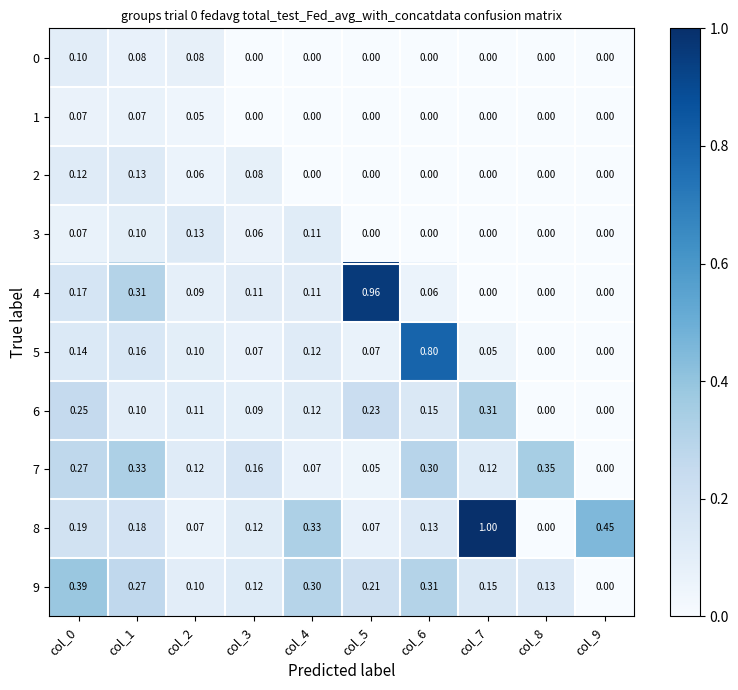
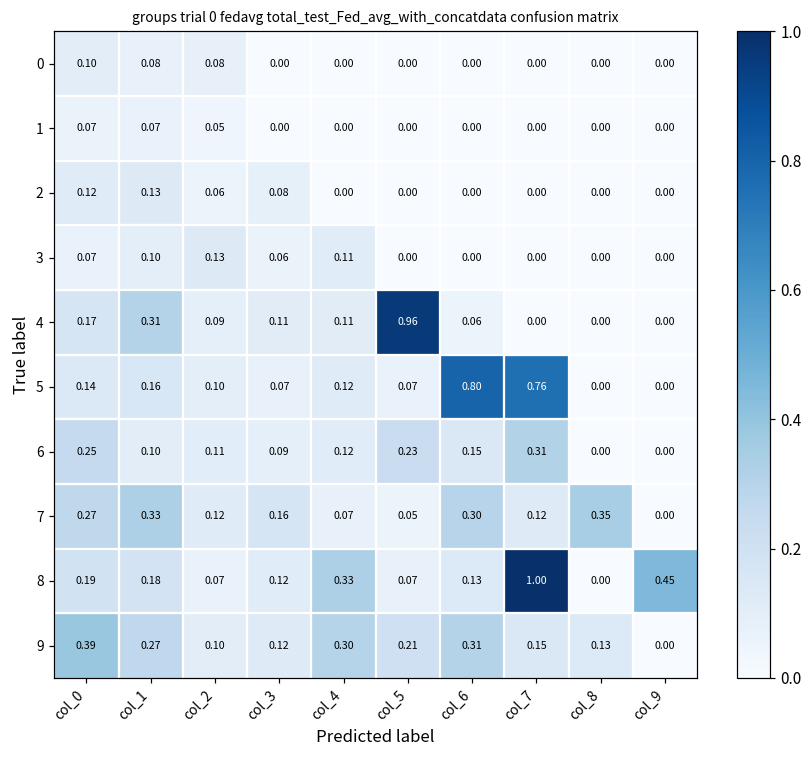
  {
    "0": {
      "col_0": 0.10,
      "col_1": 0.08,
      "col_2": 0.08,
      "col_3": 0.00,
      "col_4": 0.00,
      "col_5": 0.00,
      "col_6": 0.00,
      "col_7": 0.00,
      "col_8": 0.00,
      "col_9": 0.00
    },
    "1": {
      "col_0": 0.07,
      "col_1": 0.07,
      "col_2": 0.05,
      "col_3": 0.00,
      "col_4": 0.00,
      "col_5": 0.00,
      "col_6": 0.00,
      "col_7": 0.00,
      "col_8": 0.00,
      "col_9": 0.00
    },
    "2": {
      "col_0": 0.12,
      "col_1": 0.13,
      "col_2": 0.06,
      "col_3": 0.08,
      "col_4": 0.00,
      "col_5": 0.00,
      "col_6": 0.00,
      "col_7": 0.00,
      "col_8": 0.00,
      "col_9": 0.00
    },
    "3": {
      "col_0": 0.07,
      "col_1": 0.10,
      "col_2": 0.13,
      "col_3": 0.06,
      "col_4": 0.11,
      "col_5": 0.00,
      "col_6": 0.00,
      "col_7": 0.00,
      "col_8": 0.00,
      "col_9": 0.00
    },
    "4": {
      "col_0": 0.17,
      "col_1": 0.31,
      "col_2": 0.09,
      "col_3": 0.11,
      "col_4": 0.11,
      "col_5": 0.96,
      "col_6": 0.06,
      "col_7": 0.00,
      "col_8": 0.00,
      "col_9": 0.00
    },
    "5": {
      "col_0": 0.14,
      "col_1": 0.16,
      "col_2": 0.10,
      "col_3": 0.07,
      "col_4": 0.12,
      "col_5": 0.07,
      "col_6": 0.80,
-     "col_7": 0.05,
+     "col_7": 0.76,
      "col_8": 0.00,
      "col_9": 0.00
    },
    "6": {
      "col_0": 0.25,
      "col_1": 0.10,
      "col_2": 0.11,
      "col_3": 0.09,
      "col_4": 0.12,
      "col_5": 0.23,
      "col_6": 0.15,
      "col_7": 0.31,
      "col_8": 0.00,
      "col_9": 0.00
    },
    "7": {
      "col_0": 0.27,
      "col_1": 0.33,
      "col_2": 0.12,
      "col_3": 0.16,
      "col_4": 0.07,
      "col_5": 0.05,
      "col_6": 0.30,
      "col_7": 0.12,
      "col_8": 0.35,
      "col_9": 0.00
    },
    "8": {
      "col_0": 0.19,
      "col_1": 0.18,
      "col_2": 0.07,
      "col_3": 0.12,
      "col_4": 0.33,
      "col_5": 0.07,
      "col_6": 0.13,
      "col_7": 1.00,
      "col_8": 0.00,
      "col_9": 0.45
    },
    "9": {
      "col_0": 0.39,
      "col_1": 0.27,
      "col_2": 0.10,
      "col_3": 0.12,
      "col_4": 0.30,
      "col_5": 0.21,
      "col_6": 0.31,
      "col_7": 0.15,
      "col_8": 0.13,
      "col_9": 0.00
    }
  }
